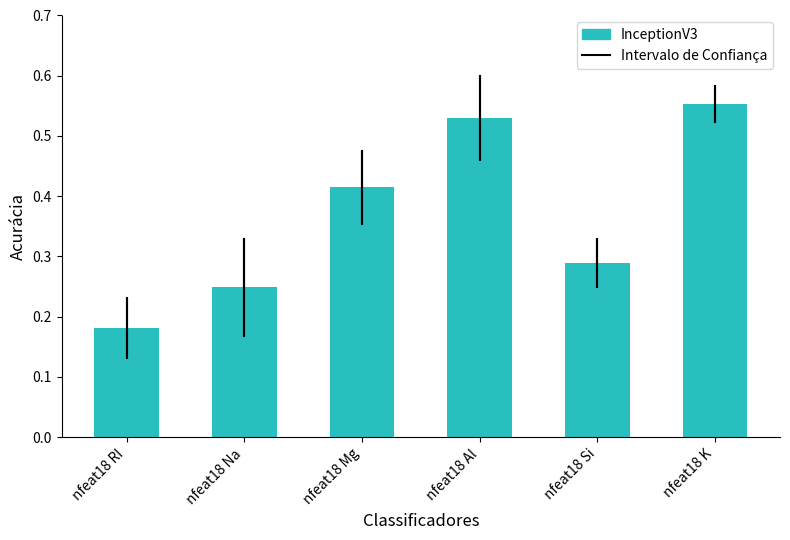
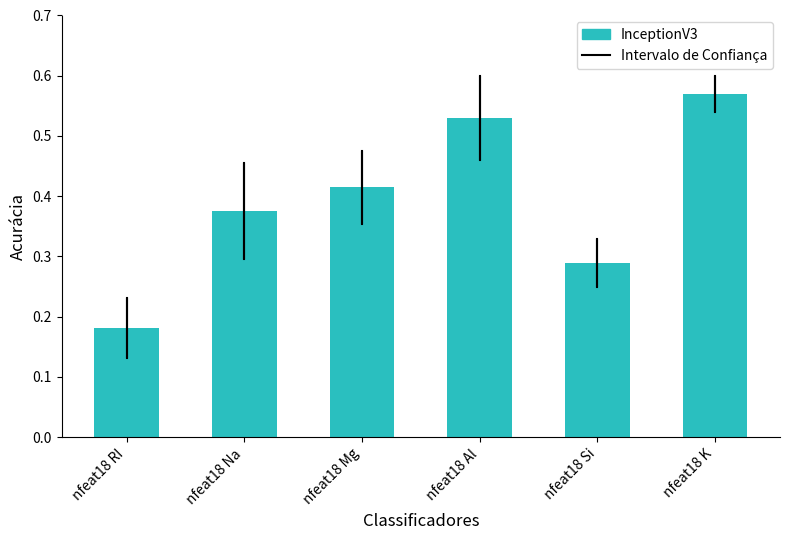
  {
    "InceptionV3": {
      "nfeat18 RI": 0.18,
-     "nfeat18 Na": 0.25,
+     "nfeat18 Na": 0.38,
      "nfeat18 Mg": 0.41,
      "nfeat18 Al": 0.53,
      "nfeat18 Si": 0.29,
-     "nfeat18 K": 0.55
+     "nfeat18 K": 0.57
    }
  }
